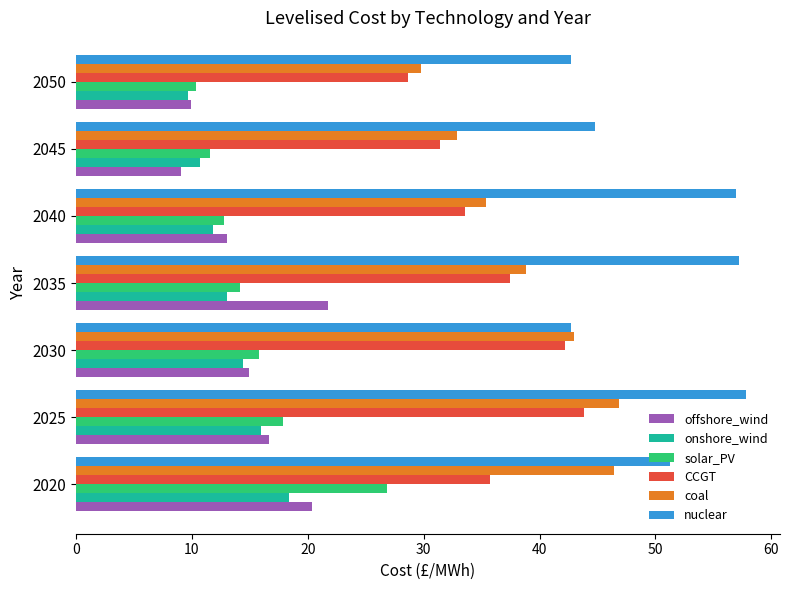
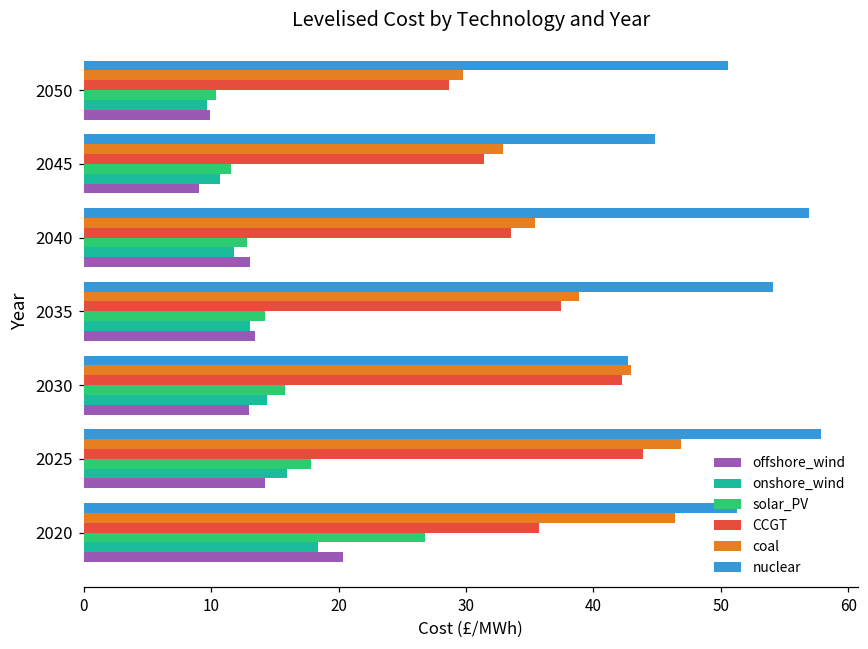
  {
    "offshore_wind": {
      "2050": 9.9,
      "2045": 9.1,
      "2040": 13.0,
-     "2035": 21.7,
-     "2030": 14.9,
-     "2025": 16.7,
+     "2035": 13.5,
+     "2030": 13.0,
+     "2025": 14.2,
      "2020": 20.4
    },
    "nuclear": {
-     "2050": 42.7,
+     "2050": 50.5,
      "2045": 44.8,
      "2040": 56.9,
-     "2035": 57.2,
+     "2035": 54.1,
      "2030": 42.7,
      "2025": 57.9,
      "2020": 51.3
    }
  }
